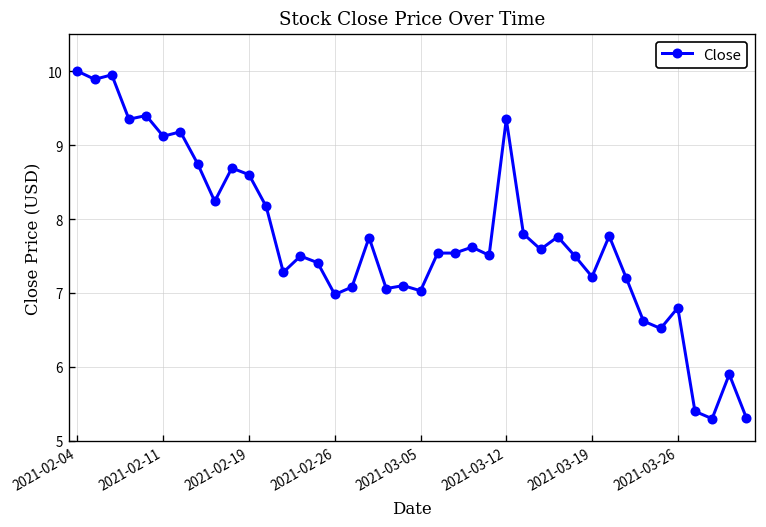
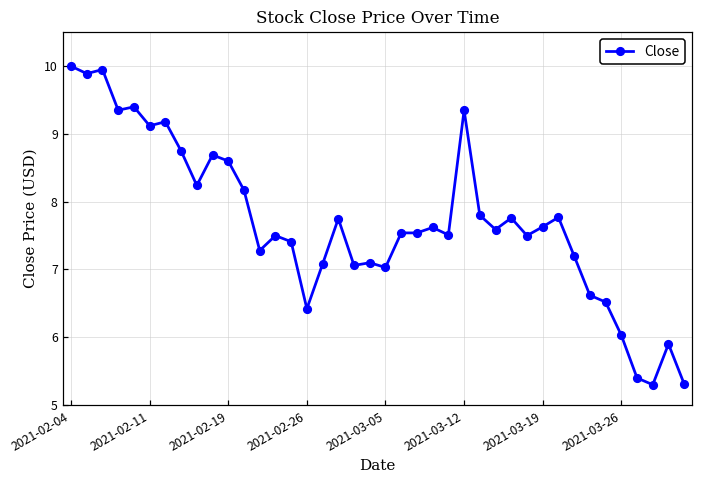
  {
    "2021-02-04": 10.0,
    "2021-02-11": 9.1,
    "2021-02-19": 8.6,
-   "2021-02-26": 7.0,
+   "2021-02-26": 6.4,
    "2021-03-05": 7.0,
    "2021-03-12": 9.4,
-   "2021-03-19": 7.2,
-   "2021-03-26": 6.8
+   "2021-03-19": 7.6,
+   "2021-03-26": 6.0
  }
